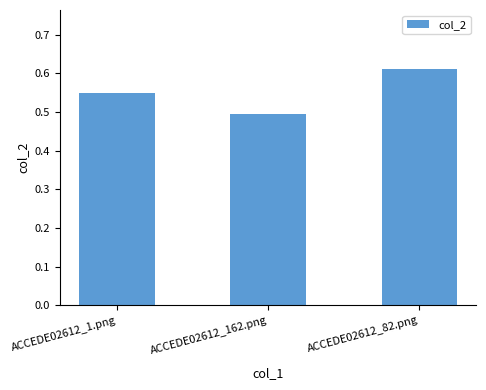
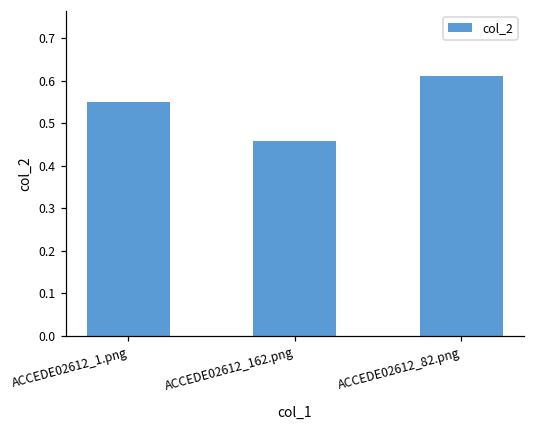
  {
    "ACCEDE02612_1.png": 0.55,
-   "ACCEDE02612_162.png": 0.49,
+   "ACCEDE02612_162.png": 0.46,
    "ACCEDE02612_82.png": 0.61
  }
